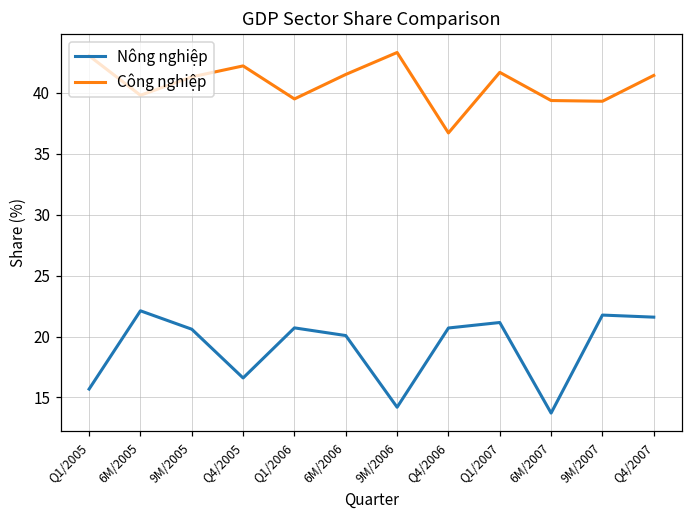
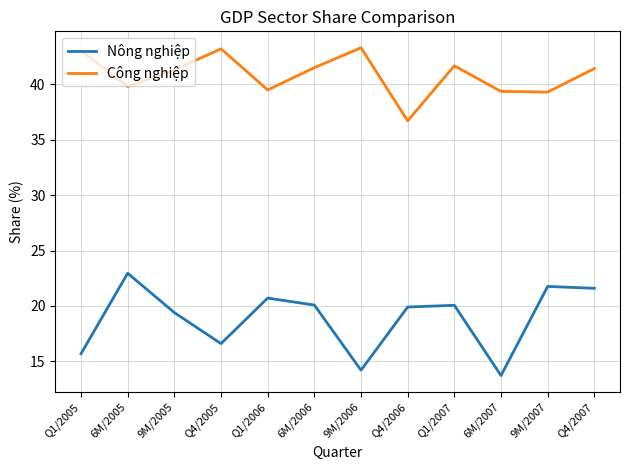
  {
    "Nông nghiệp": {
      "Q1/2005": 15.7,
-     "6M/2005": 22.1,
-     "9M/2005": 20.6,
+     "6M/2005": 23.0,
+     "9M/2005": 19.4,
      "Q4/2005": 16.6,
      "Q1/2006": 20.7,
      "6M/2006": 20.1,
      "9M/2006": 14.2,
-     "Q4/2006": 20.7,
-     "Q1/2007": 21.2,
+     "Q4/2006": 19.9,
+     "Q1/2007": 20.1,
      "6M/2007": 13.7,
      "9M/2007": 21.8,
      "Q4/2007": 21.6
    },
    "Công nghiệp": {
      "6M/2005": 39.8,
-     "Q4/2005": 42.2,
+     "Q4/2005": 43.2,
      "Q1/2006": 39.5,
      "6M/2006": 41.5,
      "9M/2006": 43.3,
      "Q4/2006": 36.7,
      "Q1/2007": 41.7,
      "6M/2007": 39.4,
      "9M/2007": 39.3,
      "Q4/2007": 41.4
    }
  }
